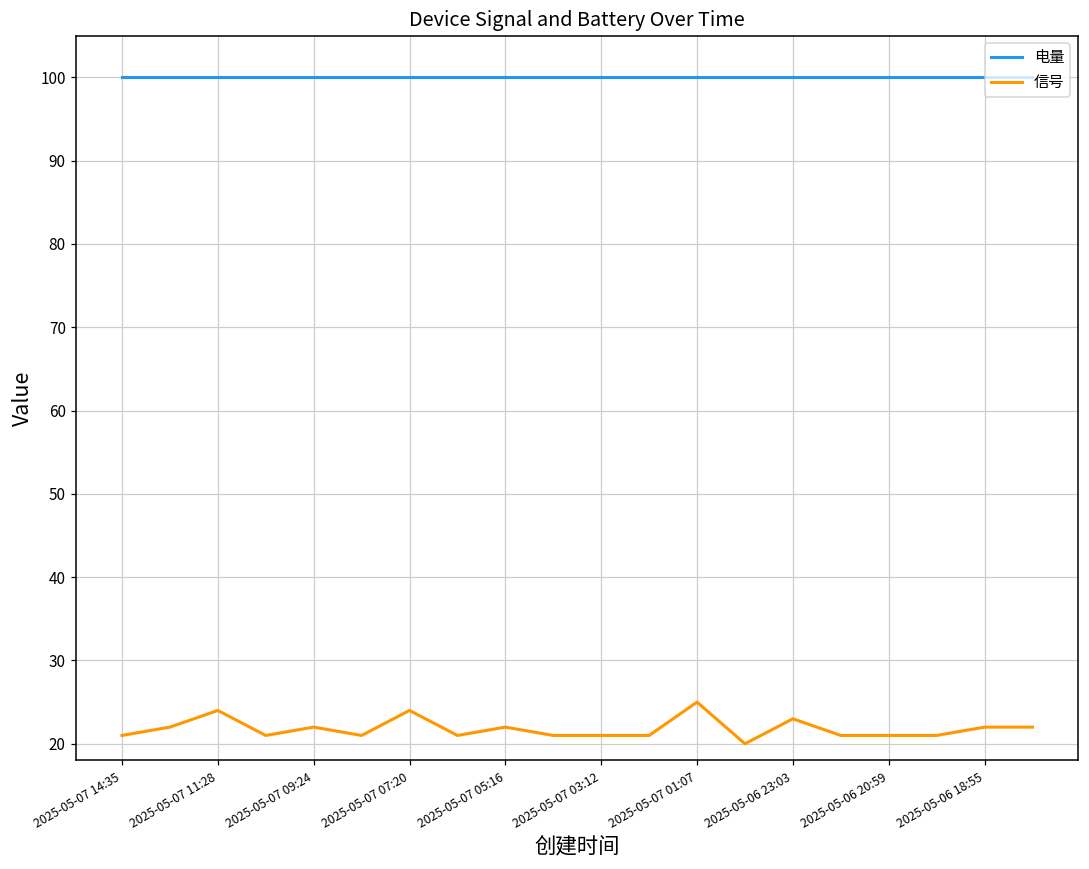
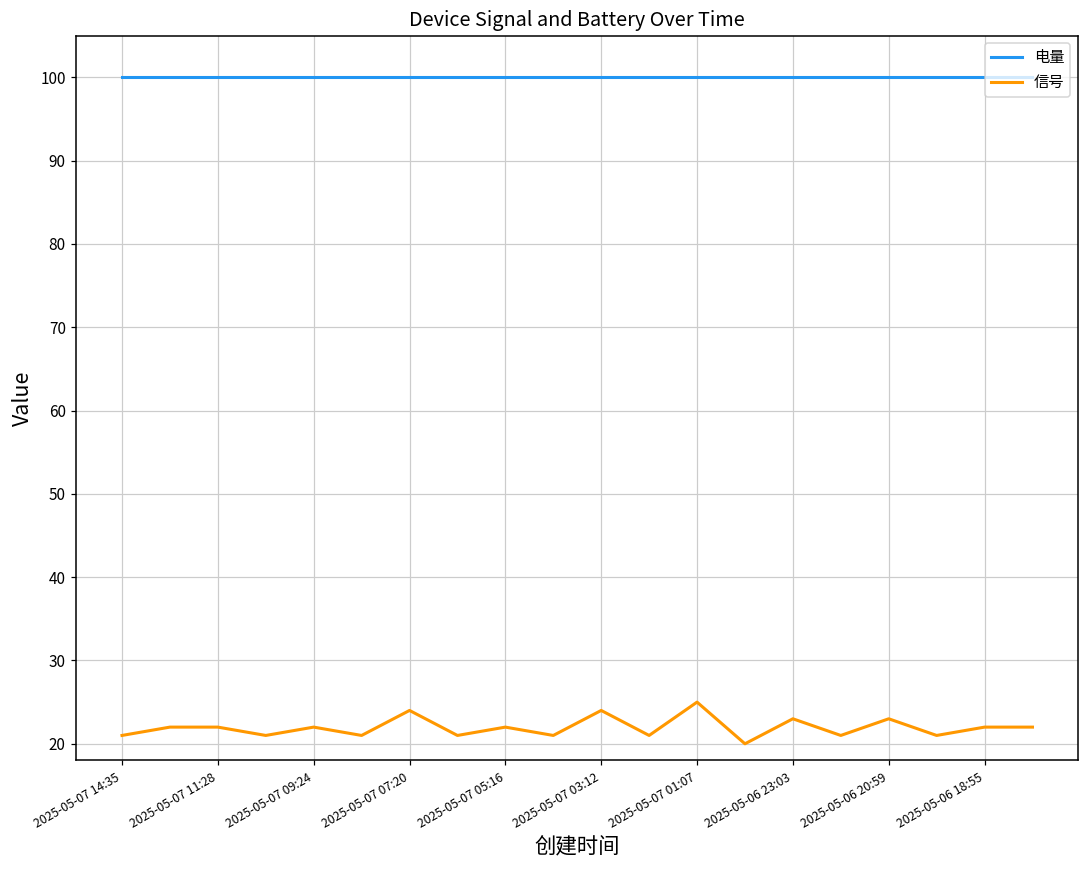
  {
    "电量": {
      "2025-05-07 14:35": 100,
      "2025-05-07 11:28": 100,
      "2025-05-07 09:24": 100,
      "2025-05-07 07:20": 100,
      "2025-05-07 05:16": 100,
      "2025-05-07 03:12": 100,
      "2025-05-07 01:07": 100,
      "2025-05-06 23:03": 100,
      "2025-05-06 20:59": 100,
      "2025-05-06 18:55": 100
    },
    "信号": {
      "2025-05-07 14:35": 21,
-     "2025-05-07 11:28": 24,
+     "2025-05-07 11:28": 22,
      "2025-05-07 09:24": 22,
      "2025-05-07 07:20": 24,
      "2025-05-07 05:16": 22,
-     "2025-05-07 03:12": 21,
+     "2025-05-07 03:12": 24,
      "2025-05-07 01:07": 25,
      "2025-05-06 23:03": 23,
-     "2025-05-06 20:59": 21,
+     "2025-05-06 20:59": 23,
      "2025-05-06 18:55": 22
    }
  }
